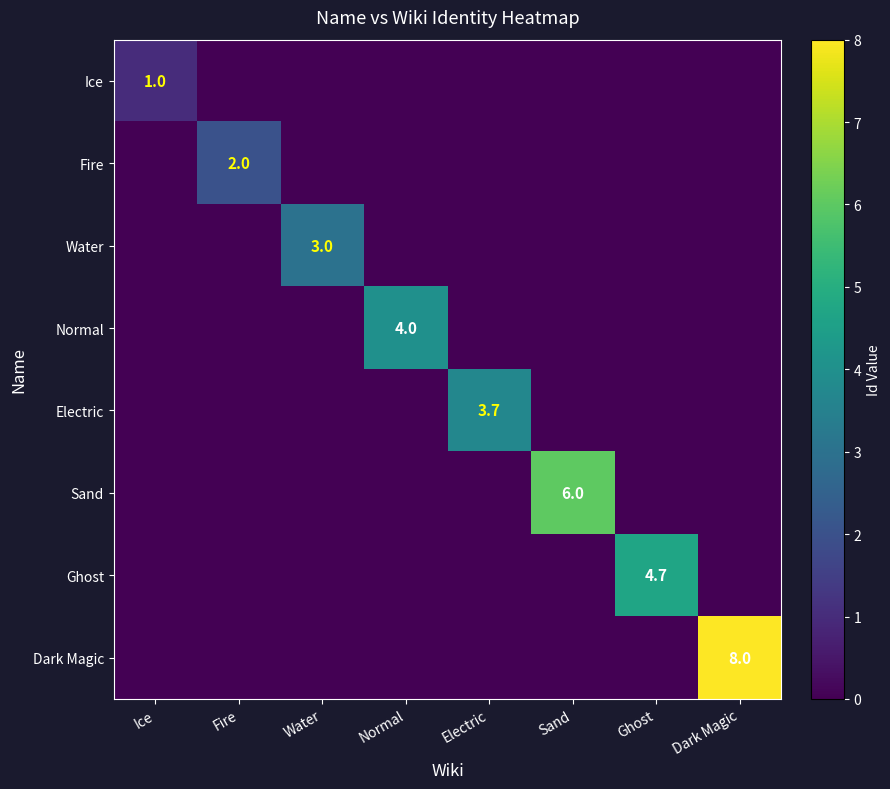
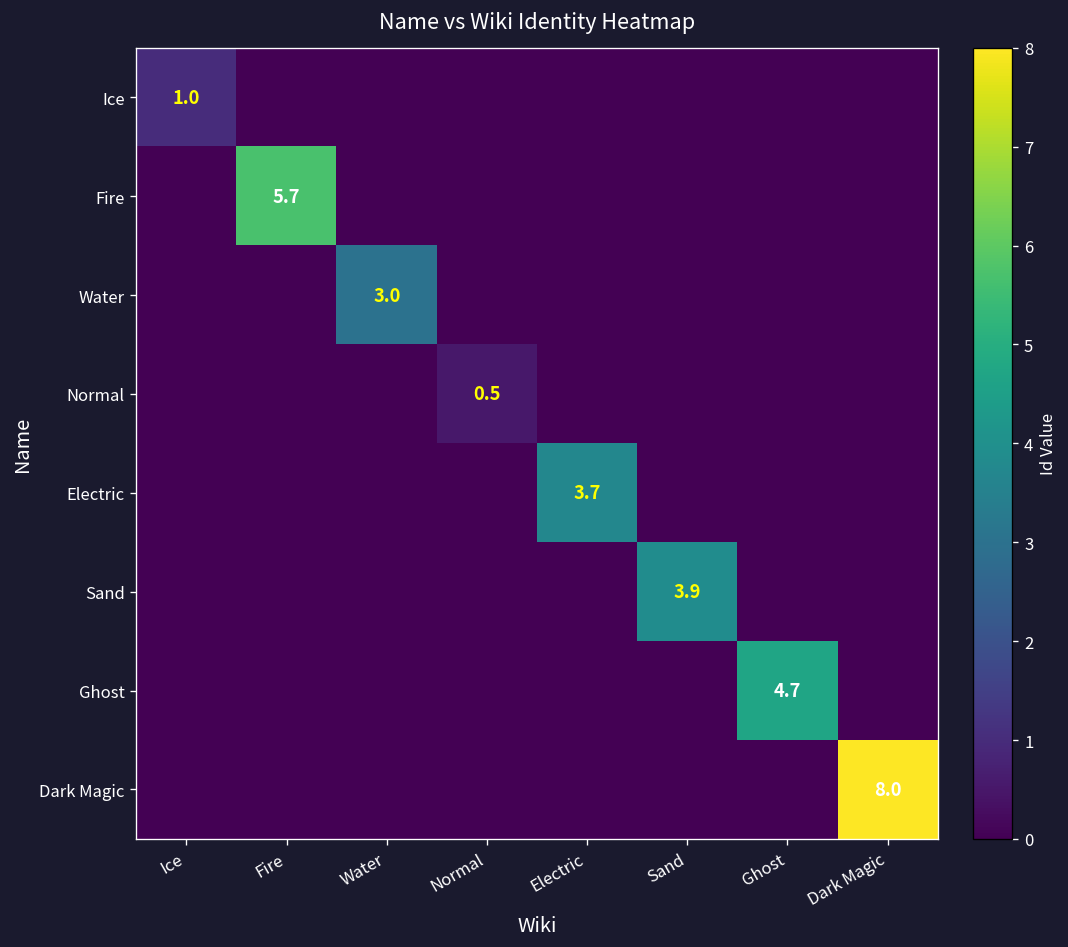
  {
    "Ice": {
      "Ice": 1.0
    },
    "Fire": {
-     "Fire": 2.0
+     "Fire": 5.7
    },
    "Water": {
      "Water": 3.0
    },
    "Normal": {
-     "Normal": 4.0
+     "Normal": 0.5
    },
    "Electric": {
      "Electric": 3.7
    },
    "Sand": {
-     "Sand": 6.0
+     "Sand": 3.9
    },
    "Ghost": {
      "Ghost": 4.7
    },
    "Dark Magic": {
      "Dark Magic": 8.0
    }
  }
